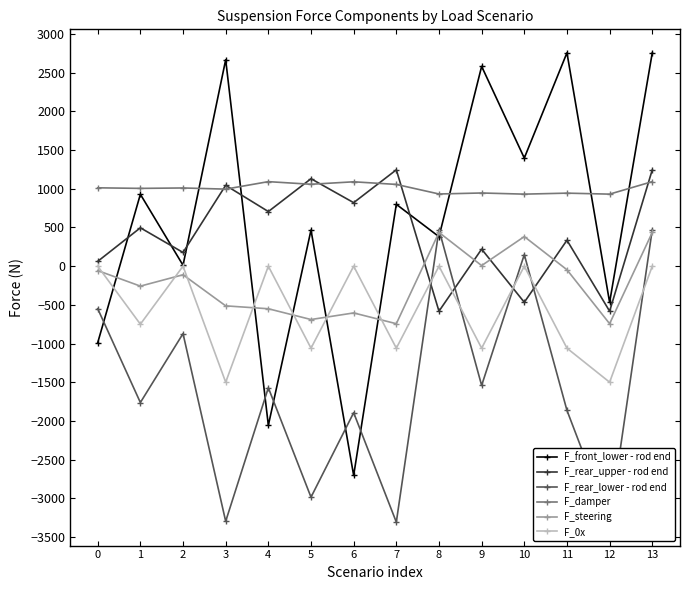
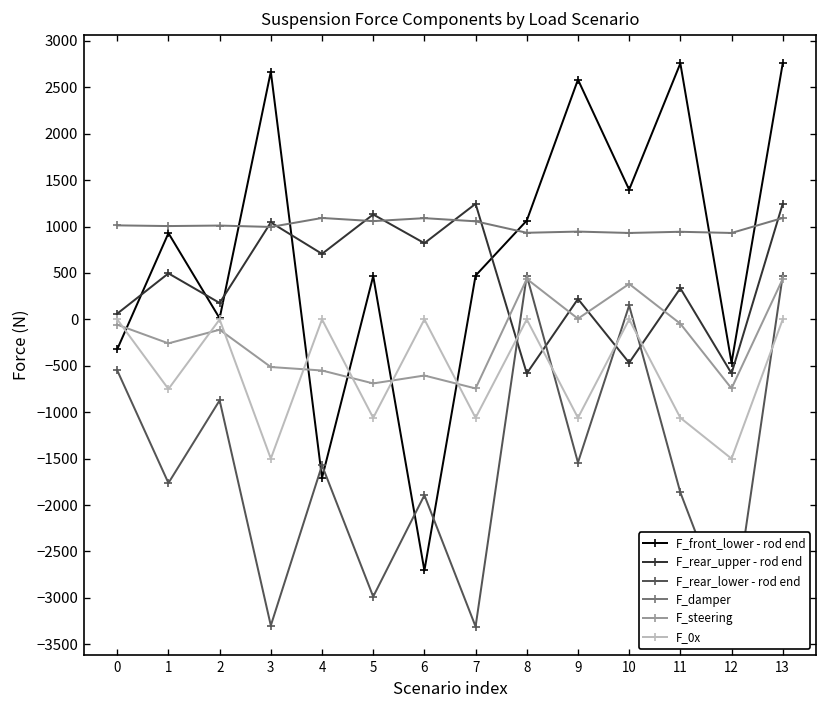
  {
    "F_front_lower - rod end": {
-     "0": -1000,
+     "0": -300,
      "1": 900,
      "3": 2700,
-     "4": -2100,
+     "4": -1700,
      "5": 500,
      "6": -2700,
-     "7": 800,
-     "8": 400,
+     "7": 500,
+     "8": 1100,
      "9": 2600,
      "10": 1400,
      "11": 2800,
      "12": -500,
      "13": 2800
    }
  }
